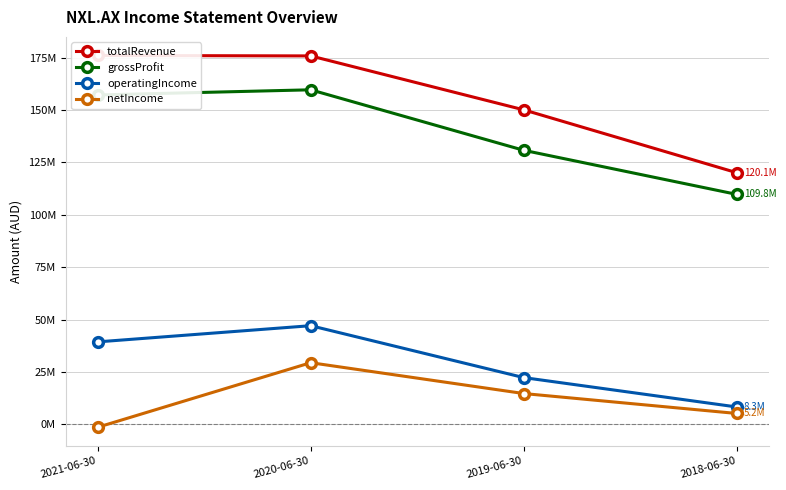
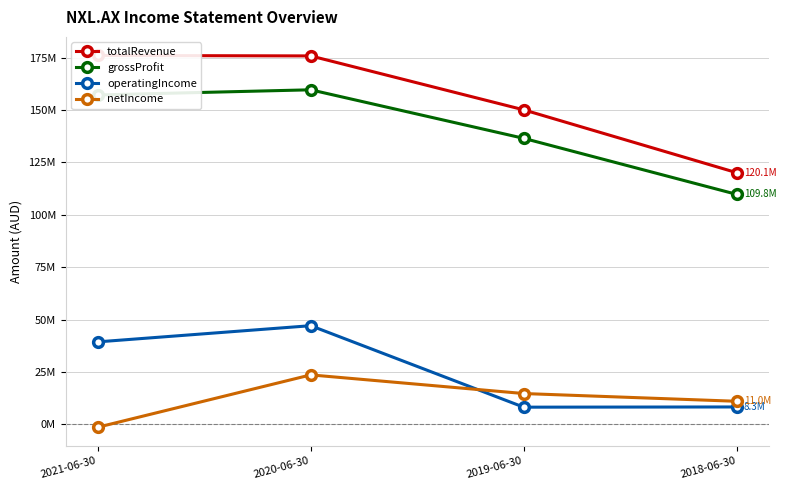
  {
    "totalRevenue": {
      "2018-06-30": "120.1M"
    },
    "grossProfit": {
      "2020-06-30": "160000000",
-     "2019-06-30": "131000000"
+     "2019-06-30": "137000000"
    },
    "operatingIncome": {
      "2021-06-30": "39000000",
      "2020-06-30": "47000000",
-     "2019-06-30": "22000000"
+     "2019-06-30": "8000000"
    },
    "netIncome": {
-     "2020-06-30": "29000000",
-     "2018-06-30": "5.2M"
+     "2020-06-30": "24000000",
+     "2018-06-30": "11.0M"
    }
  }
